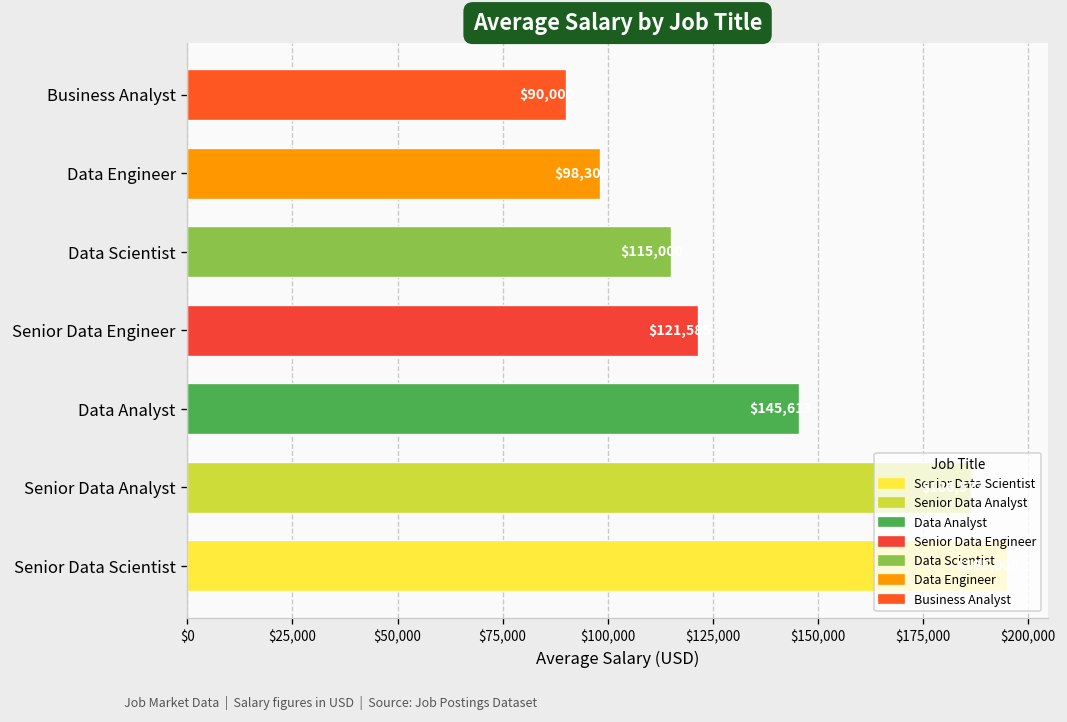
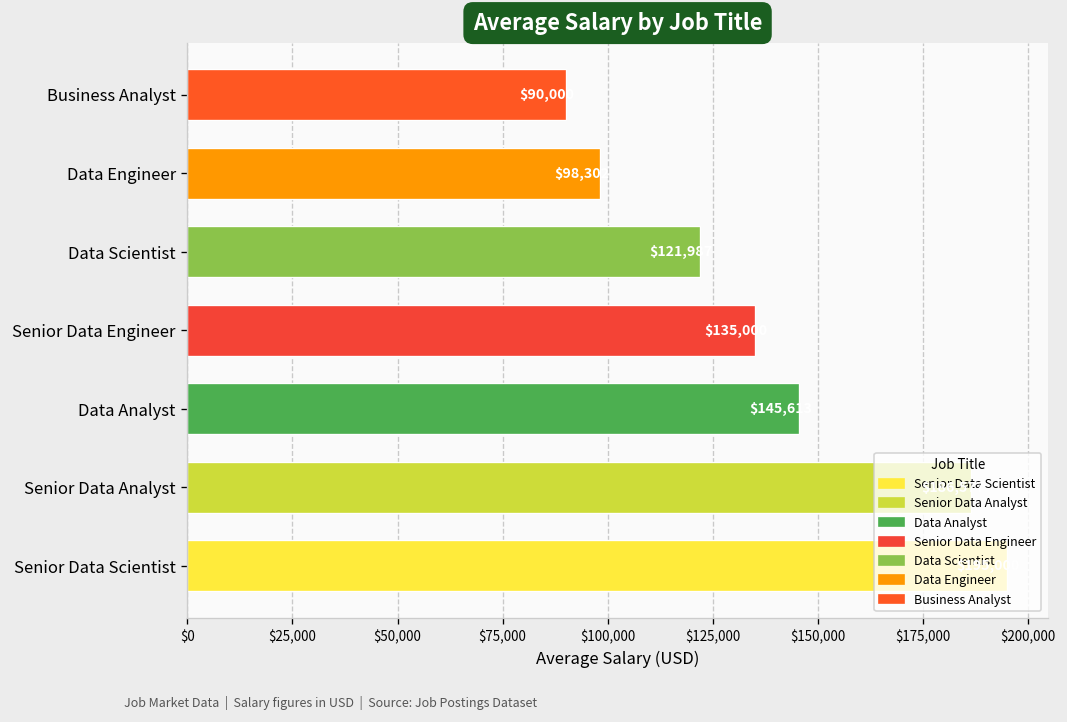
  {
    "Business Analyst": "$90,000",
    "Data Engineer": "$98,302",
-   "Data Scientist": "$115,000",
-   "Senior Data Engineer": "$121,585",
+   "Data Scientist": "$121,987",
+   "Senior Data Engineer": "$135,000",
    "Data Analyst": "$145,613"
  }
